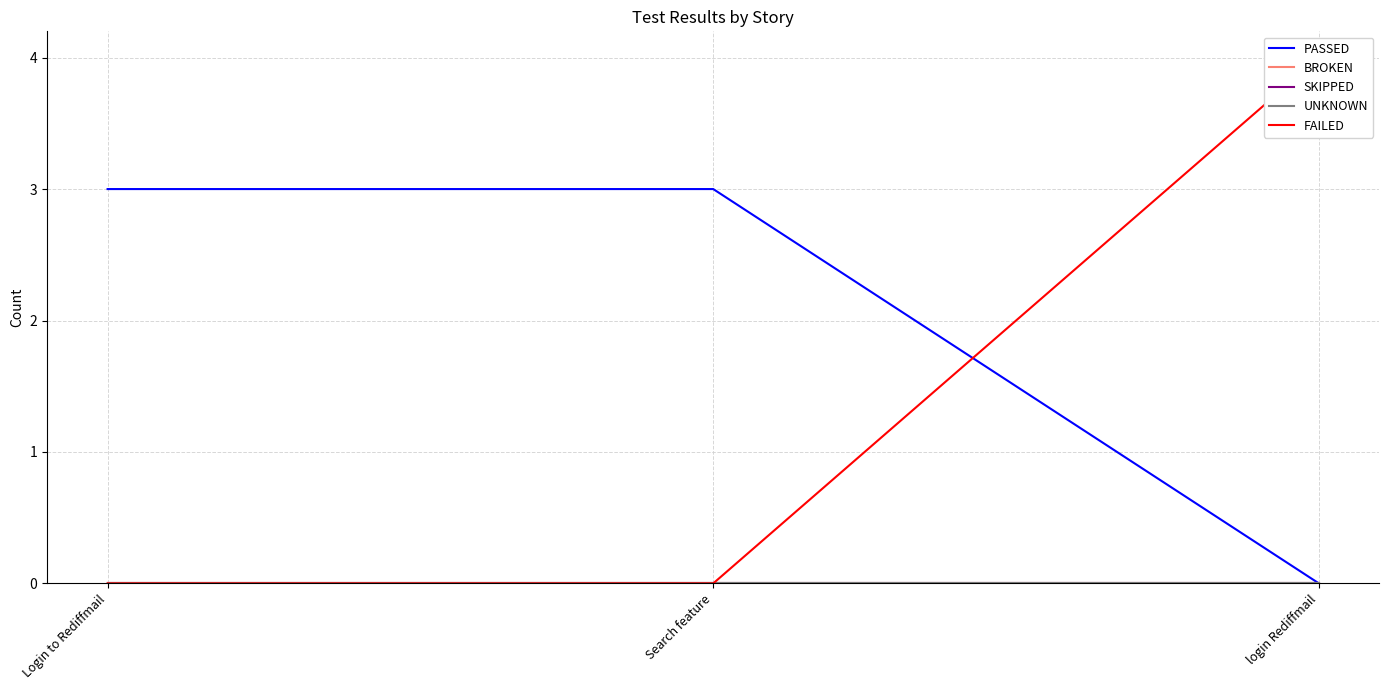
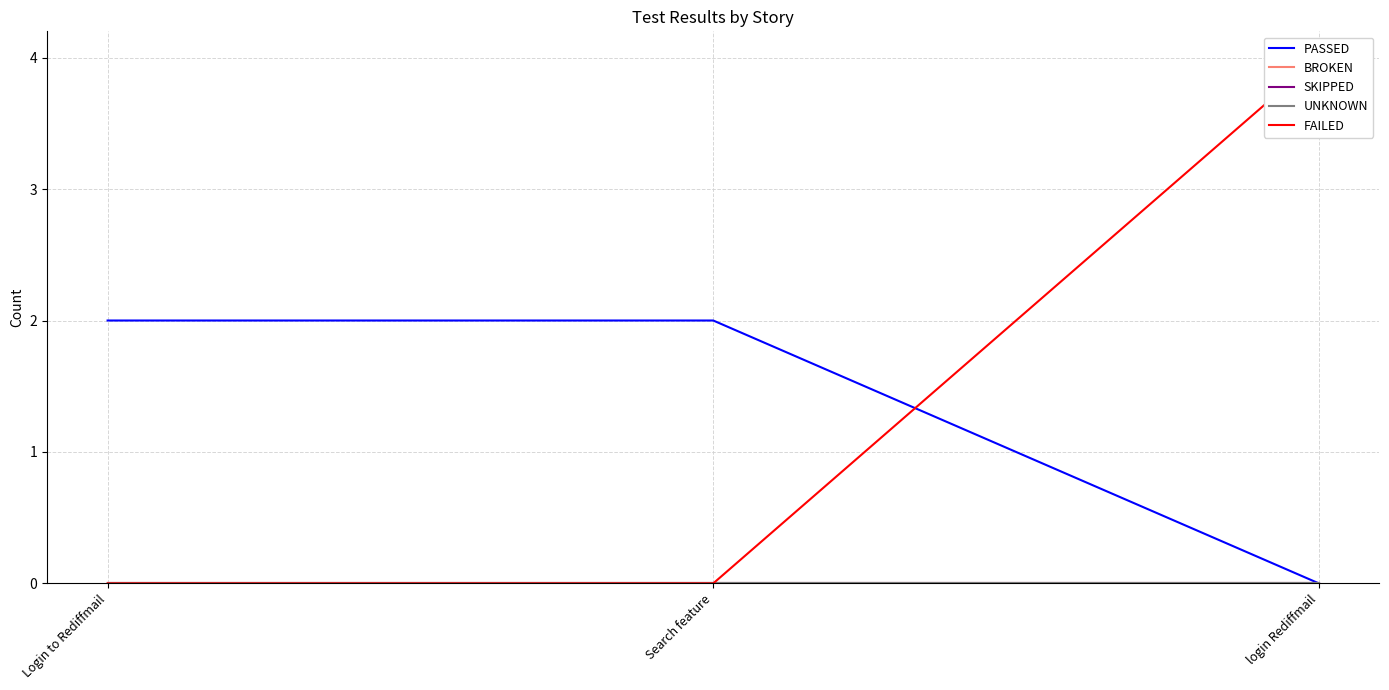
  {
    "PASSED": {
-     "Login to Rediffmail": 3,
-     "Search feature": 3
+     "Login to Rediffmail": 2,
+     "Search feature": 2
    }
  }
